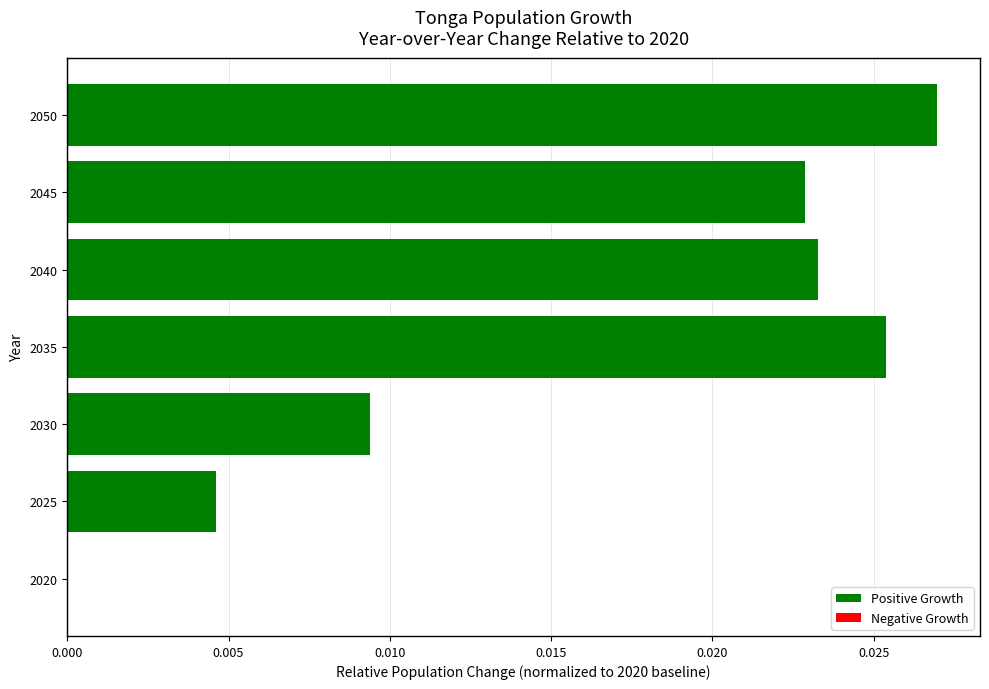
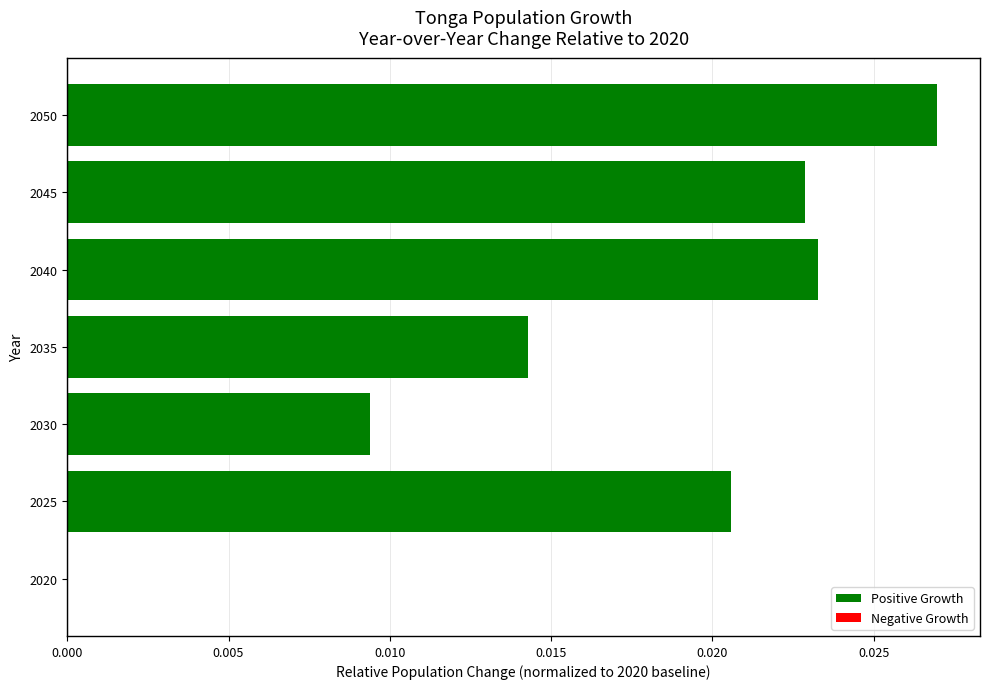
  {
    "2050": 0.0270,
    "2045": 0.0229,
    "2040": 0.0233,
-   "2035": 0.0254,
+   "2035": 0.0143,
    "2030": 0.0094,
-   "2025": 0.0046,
+   "2025": 0.0206,
    "2020": 0.0000
  }
